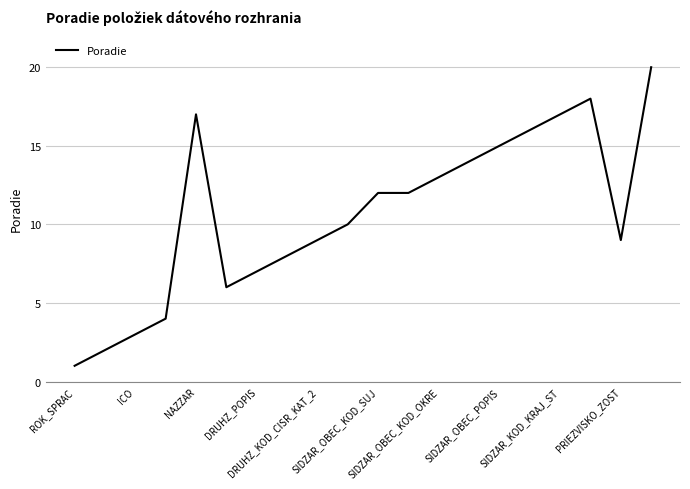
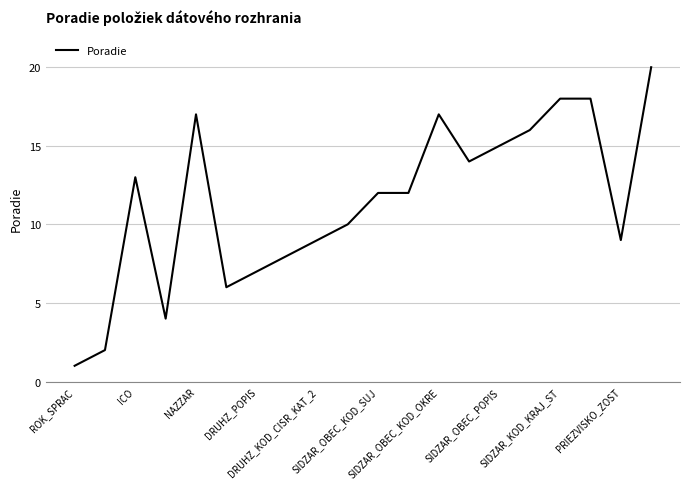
  {
    "ROK_SPRAC": 1,
-   "ICO": 3,
+   "ICO": 13,
    "NAZZAR": 17,
    "DRUHZ_POPIS": 7,
    "DRUHZ_KOD_CISR_KAT_2": 9,
    "SIDZAR_OBEC_KOD_SUJ": 12,
-   "SIDZAR_OBEC_KOD_OKRE": 13,
+   "SIDZAR_OBEC_KOD_OKRE": 17,
    "SIDZAR_OBEC_POPIS": 15,
-   "SIDZAR_KOD_KRAJ_ST": 17,
+   "SIDZAR_KOD_KRAJ_ST": 18,
    "PRIEZVISKO_ZOST": 9
  }
